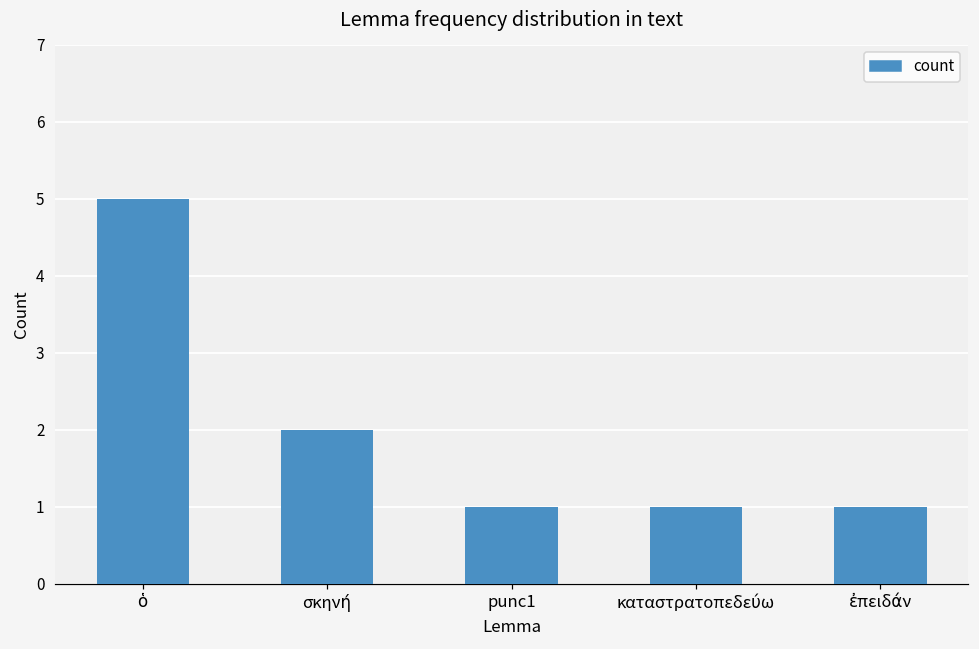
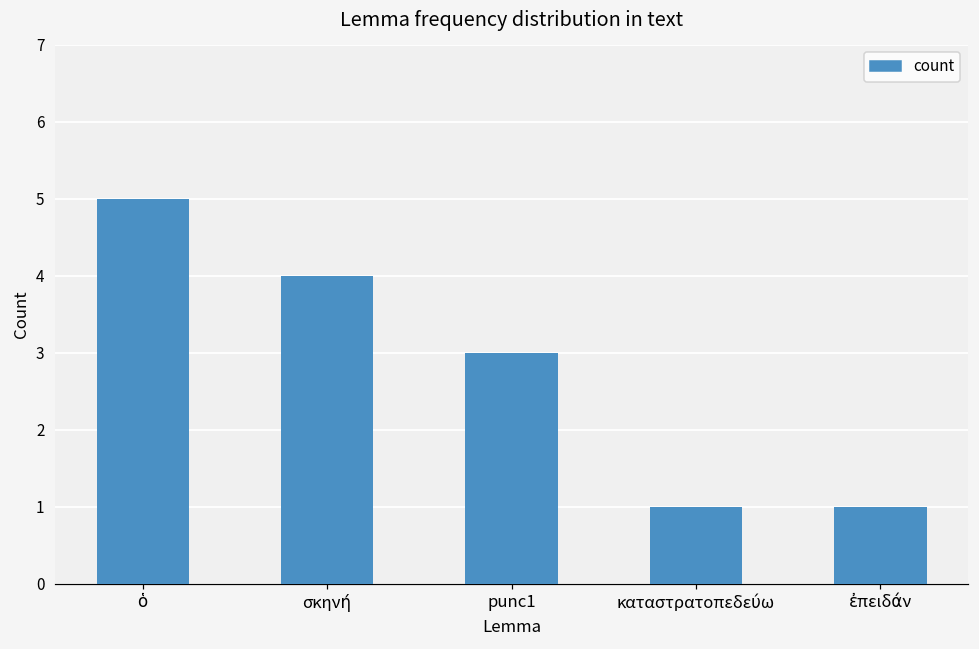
  {
    "ὁ": 5,
-   "σκηνή": 2,
-   "punc1": 1,
+   "σκηνή": 4,
+   "punc1": 3,
    "καταστρατοπεδεύω": 1,
    "ἐπειδάν": 1
  }
